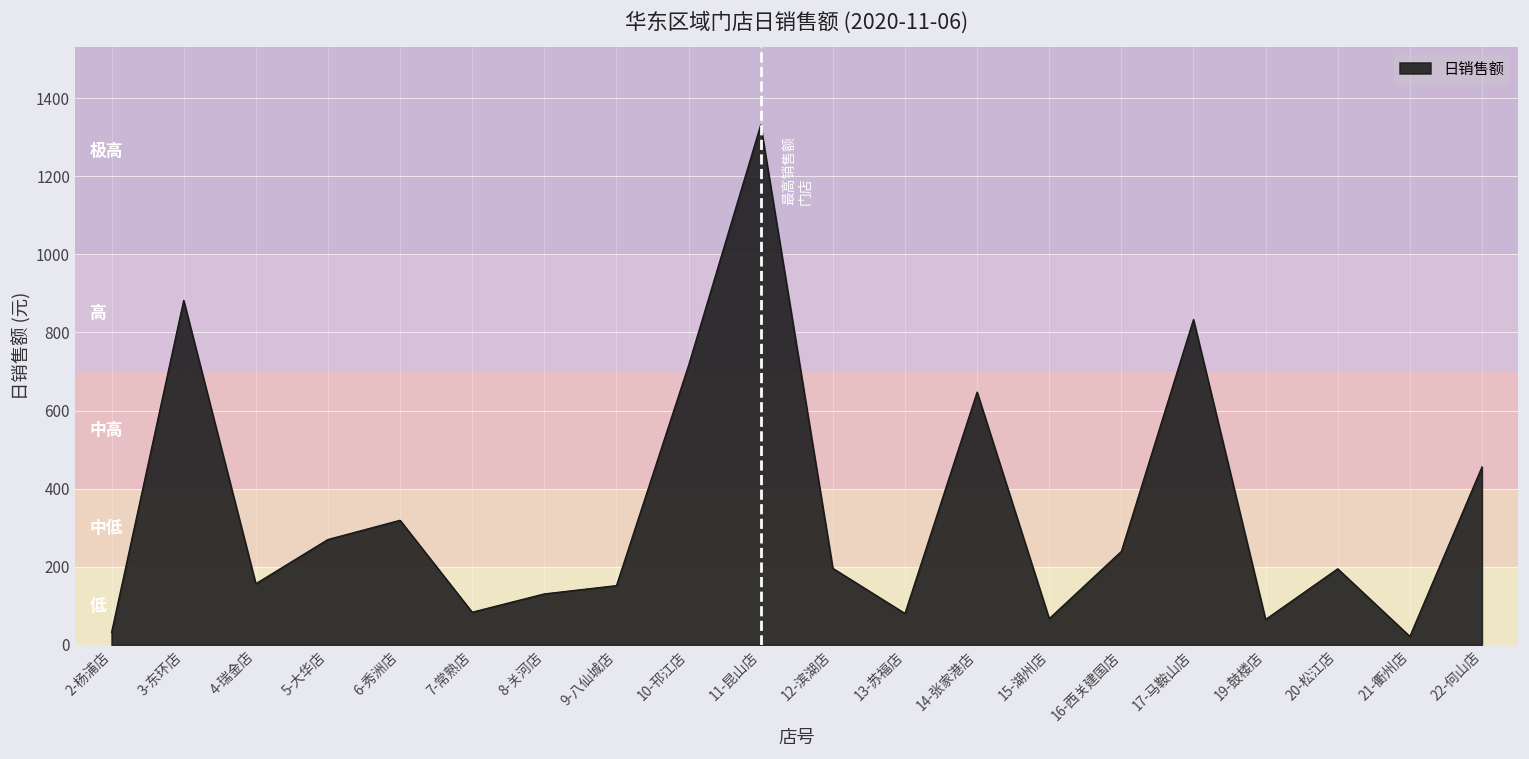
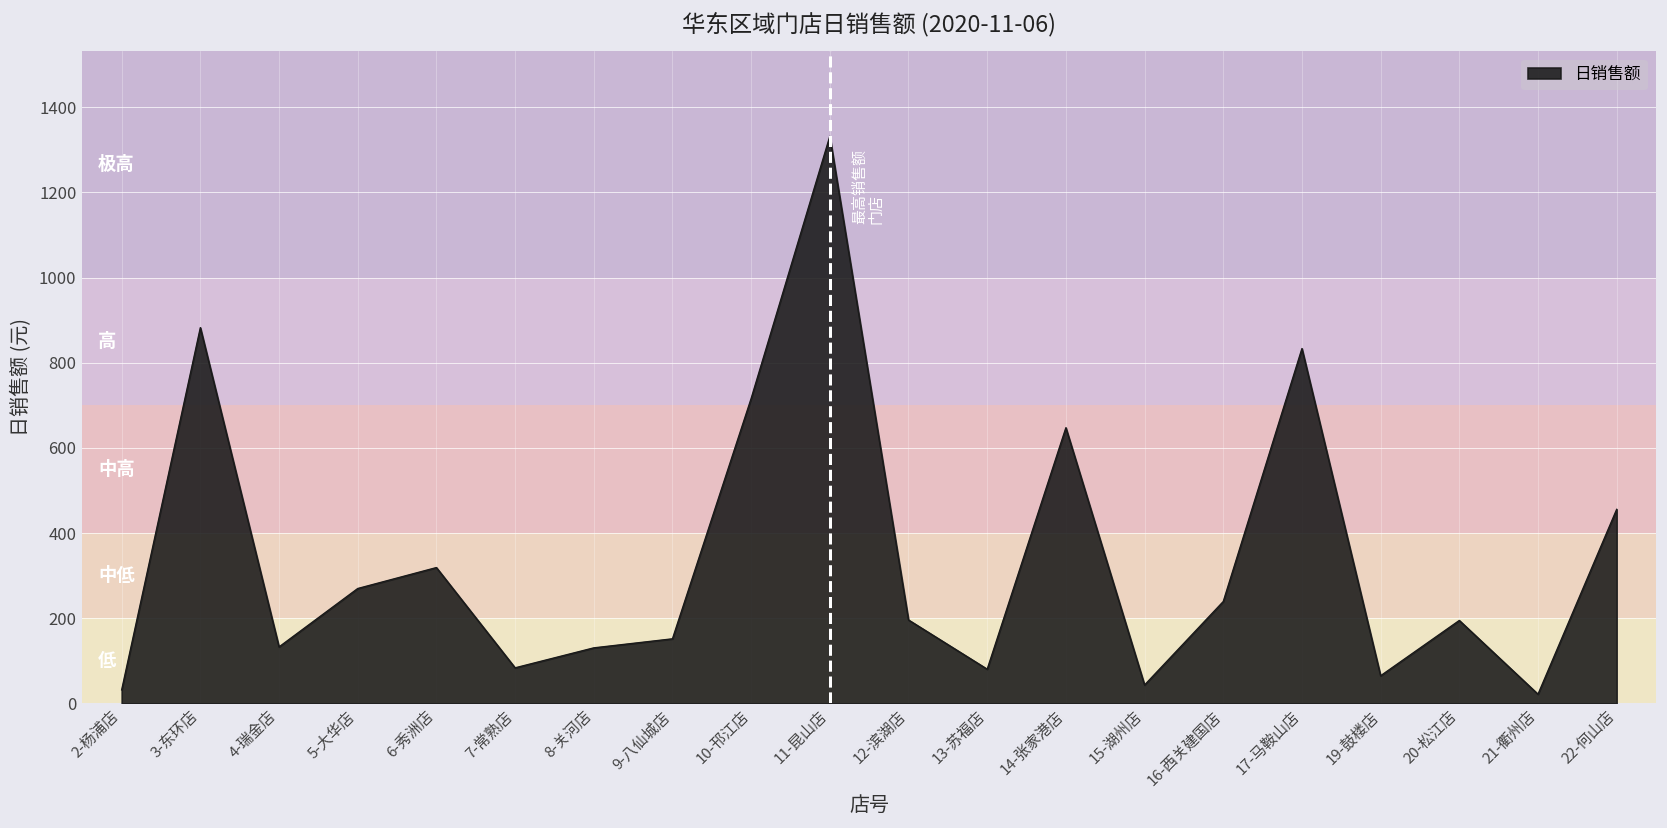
  {
    "2-杨浦店": 30,
    "3-东环店": 880,
-   "4-瑞金店": 160,
+   "4-瑞金店": 130,
    "5-大华店": 270,
    "6-秀洲店": 320,
    "7-常熟店": 80,
    "8-关河店": 130,
    "9-八仙城店": 150,
    "10-邗江店": 720,
    "11-昆山店": 1330,
    "12-滨湖店": 200,
    "13-苏福店": 80,
    "14-张家港店": 650,
-   "15-湖州店": 70,
+   "15-湖州店": 40,
    "16-西关建国店": 240,
    "17-马鞍山店": 830,
    "19-鼓楼店": 70,
    "20-松江店": 190,
    "21-衢州店": 20,
    "22-何山店": 460
  }
